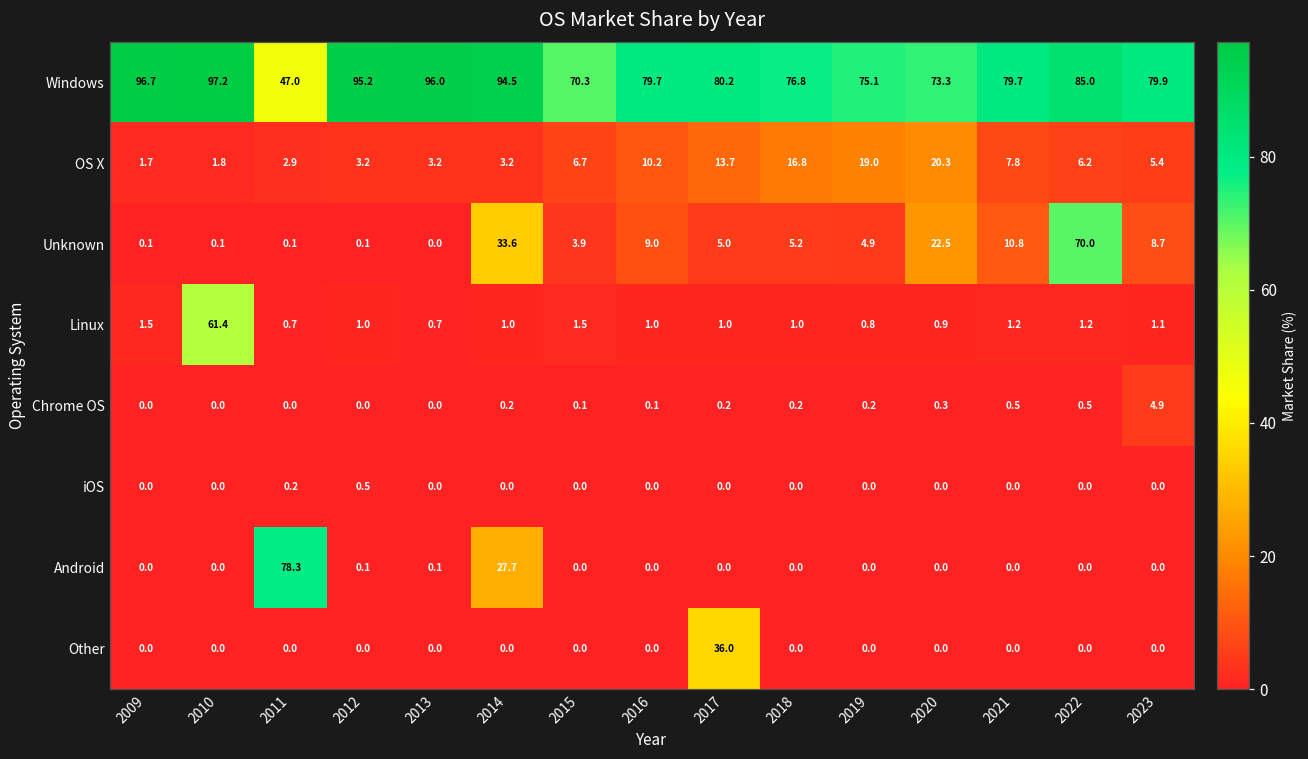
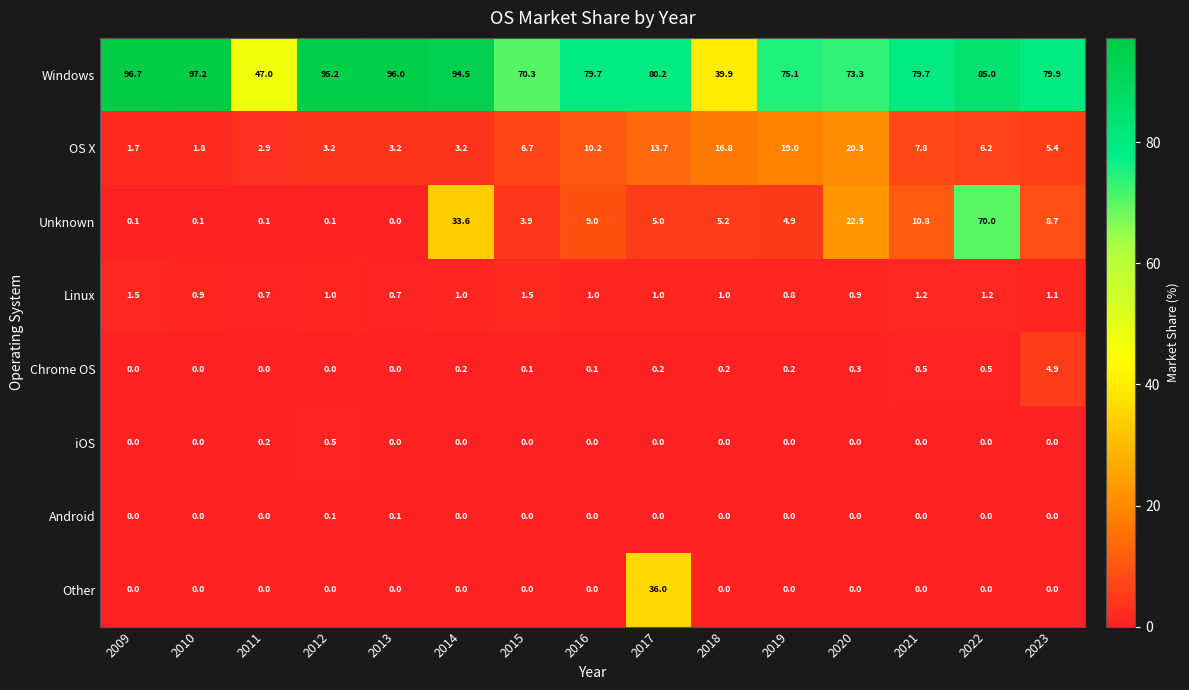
  {
    "Windows": {
      "2009": 96.7,
      "2010": 97.2,
      "2011": 47.0,
      "2012": 95.2,
      "2013": 96.0,
      "2014": 94.5,
      "2015": 70.3,
      "2016": 79.7,
      "2017": 80.2,
-     "2018": 76.8,
+     "2018": 39.9,
      "2019": 75.1,
      "2020": 73.3,
      "2021": 79.7,
      "2022": 85.0,
      "2023": 79.9
    },
    "OS X": {
      "2009": 1.7,
      "2010": 1.8,
      "2011": 2.9,
      "2012": 3.2,
      "2013": 3.2,
      "2014": 3.2,
      "2015": 6.7,
      "2016": 10.2,
      "2017": 13.7,
      "2018": 16.8,
      "2019": 19.0,
      "2020": 20.3,
      "2021": 7.8,
      "2022": 6.2,
      "2023": 5.4
    },
    "Unknown": {
      "2009": 0.1,
      "2010": 0.1,
      "2011": 0.1,
      "2012": 0.1,
      "2013": 0.0,
      "2014": 33.6,
      "2015": 3.9,
      "2016": 9.0,
      "2017": 5.0,
      "2018": 5.2,
      "2019": 4.9,
      "2020": 22.5,
      "2021": 10.8,
      "2022": 70.0,
      "2023": 8.7
    },
    "Linux": {
      "2009": 1.5,
-     "2010": 61.4,
+     "2010": 0.9,
      "2011": 0.7,
      "2012": 1.0,
      "2013": 0.7,
      "2014": 1.0,
      "2015": 1.5,
      "2016": 1.0,
      "2017": 1.0,
      "2018": 1.0,
      "2019": 0.8,
      "2020": 0.9,
      "2021": 1.2,
      "2022": 1.2,
      "2023": 1.1
    },
    "Chrome OS": {
      "2009": 0.0,
      "2010": 0.0,
      "2011": 0.0,
      "2012": 0.0,
      "2013": 0.0,
      "2014": 0.2,
      "2015": 0.1,
      "2016": 0.1,
      "2017": 0.2,
      "2018": 0.2,
      "2019": 0.2,
      "2020": 0.3,
      "2021": 0.5,
      "2022": 0.5,
      "2023": 4.9
    },
    "iOS": {
      "2009": 0.0,
      "2010": 0.0,
      "2011": 0.2,
      "2012": 0.5,
      "2013": 0.0,
      "2014": 0.0,
      "2015": 0.0,
      "2016": 0.0,
      "2017": 0.0,
      "2018": 0.0,
      "2019": 0.0,
      "2020": 0.0,
      "2021": 0.0,
      "2022": 0.0,
      "2023": 0.0
    },
    "Android": {
      "2009": 0.0,
      "2010": 0.0,
-     "2011": 78.3,
+     "2011": 0.0,
      "2012": 0.1,
      "2013": 0.1,
-     "2014": 27.7,
+     "2014": 0.0,
      "2015": 0.0,
      "2016": 0.0,
      "2017": 0.0,
      "2018": 0.0,
      "2019": 0.0,
      "2020": 0.0,
      "2021": 0.0,
      "2022": 0.0,
      "2023": 0.0
    },
    "Other": {
      "2009": 0.0,
      "2010": 0.0,
      "2011": 0.0,
      "2012": 0.0,
      "2013": 0.0,
      "2014": 0.0,
      "2015": 0.0,
      "2016": 0.0,
      "2017": 36.0,
      "2018": 0.0,
      "2019": 0.0,
      "2020": 0.0,
      "2021": 0.0,
      "2022": 0.0,
      "2023": 0.0
    }
  }
